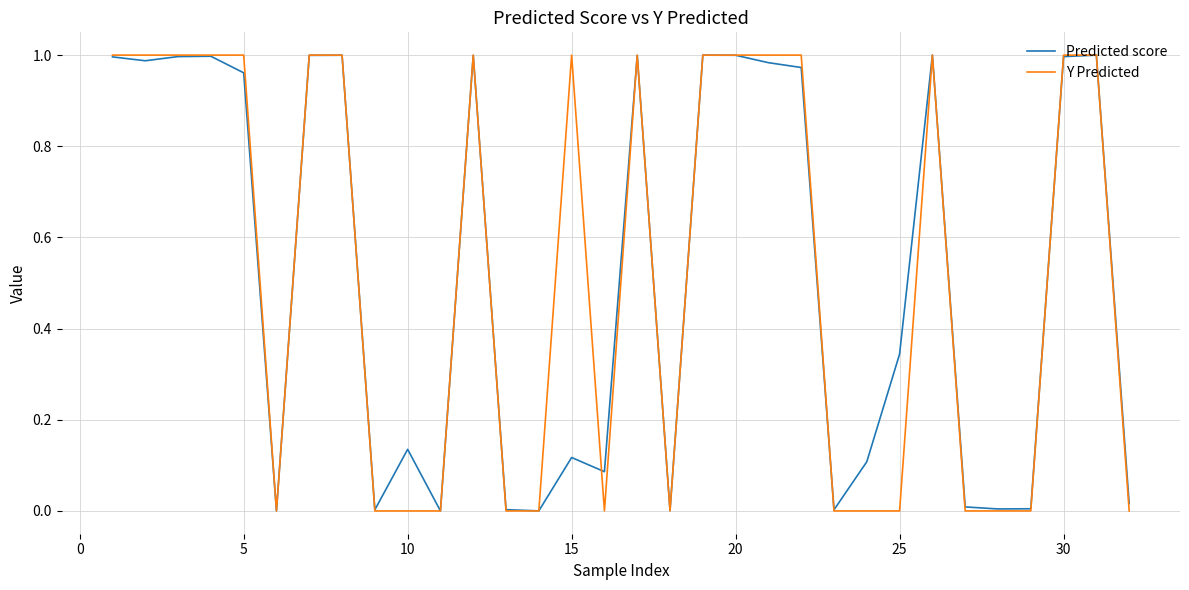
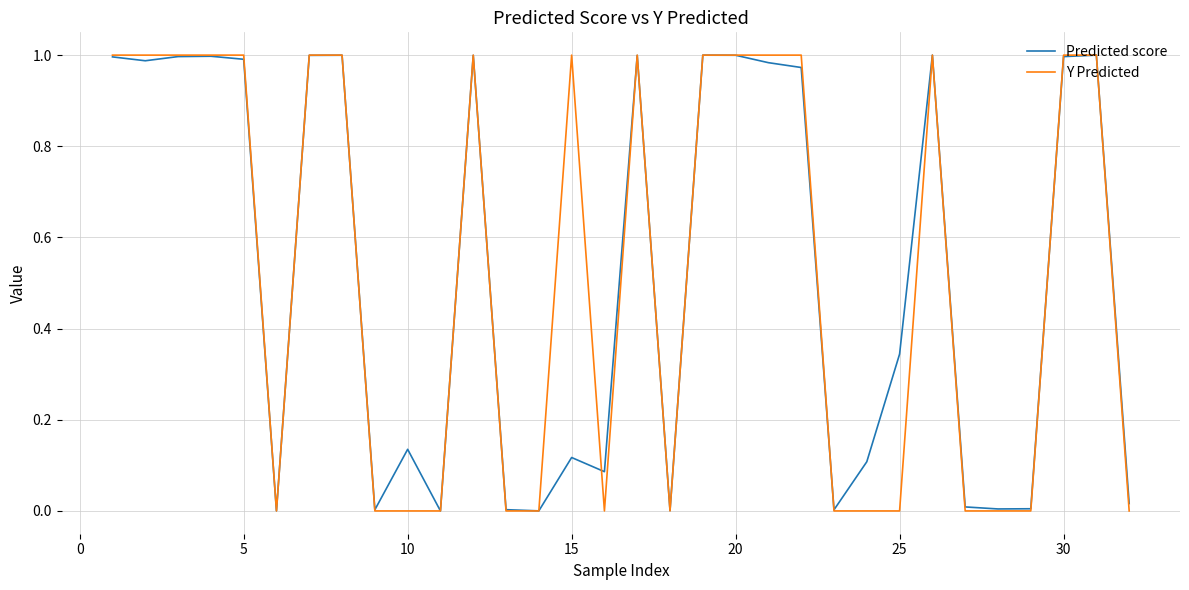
  {
    "Predicted score": {
-     "5": 0.96,
+     "5": 0.99,
      "10": 0.14,
      "15": 0.12,
      "25": 0.34
    },
    "Y Predicted": {
      "5": 1.00,
      "10": 0.00,
      "15": 1.00,
      "25": 0.00
    }
  }
